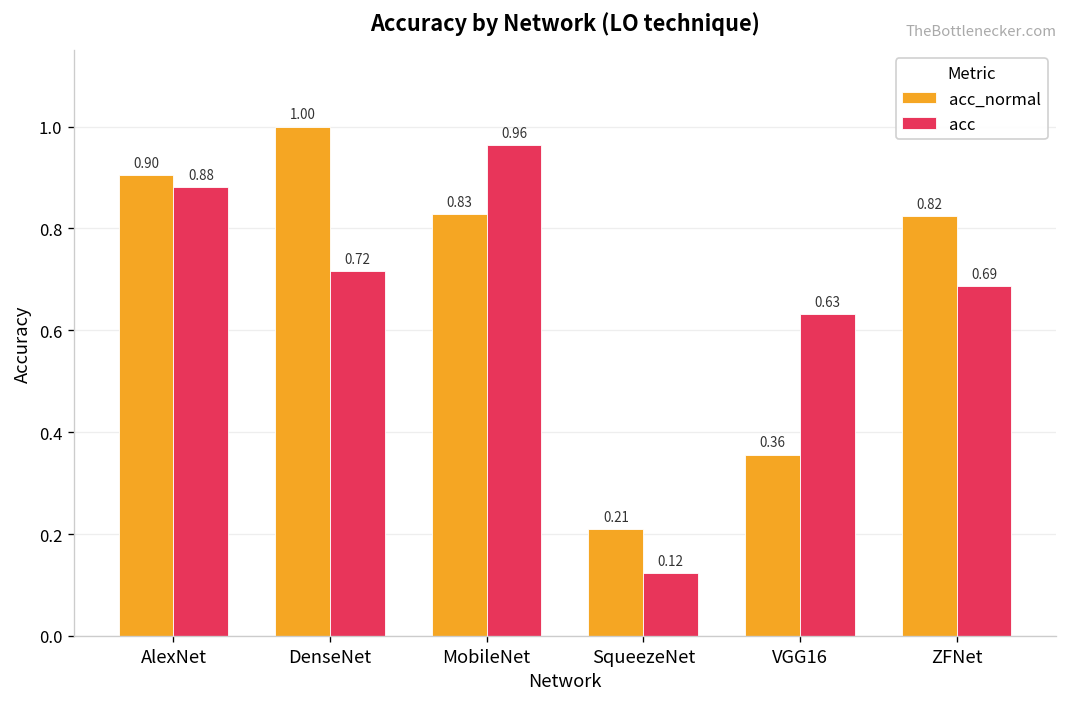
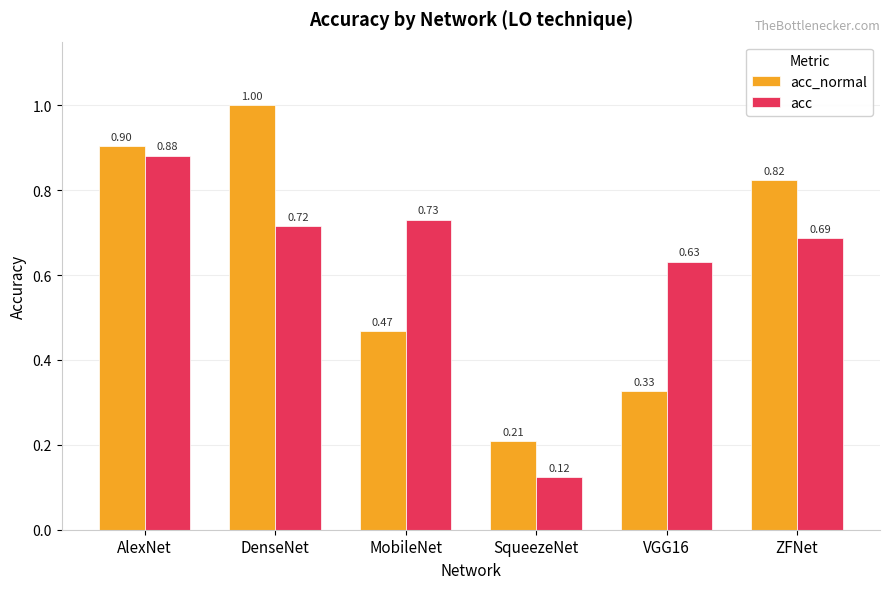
  {
    "acc_normal": {
      "AlexNet": 0.90,
      "DenseNet": 1.00,
-     "MobileNet": 0.83,
+     "MobileNet": 0.47,
      "SqueezeNet": 0.21,
-     "VGG16": 0.36,
+     "VGG16": 0.33,
      "ZFNet": 0.82
    },
    "acc": {
      "AlexNet": 0.88,
      "DenseNet": 0.72,
-     "MobileNet": 0.96,
+     "MobileNet": 0.73,
      "SqueezeNet": 0.12,
      "VGG16": 0.63,
      "ZFNet": 0.69
    }
  }
